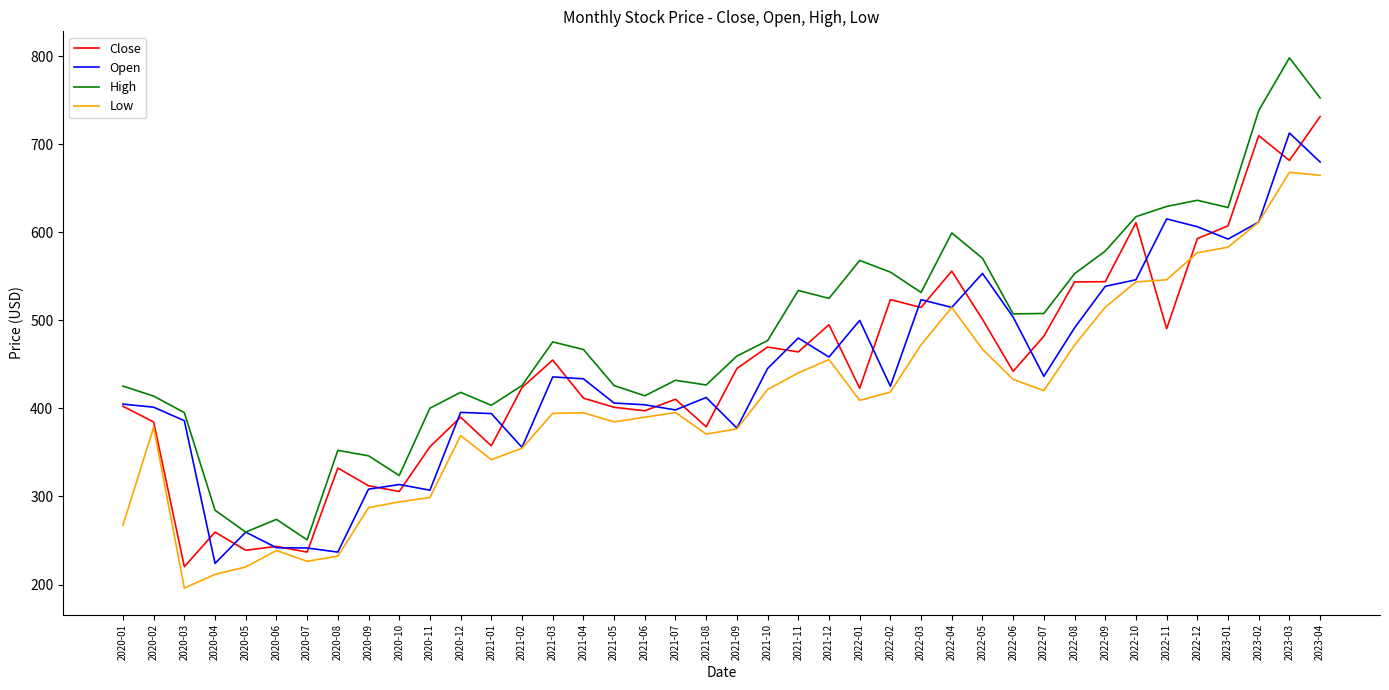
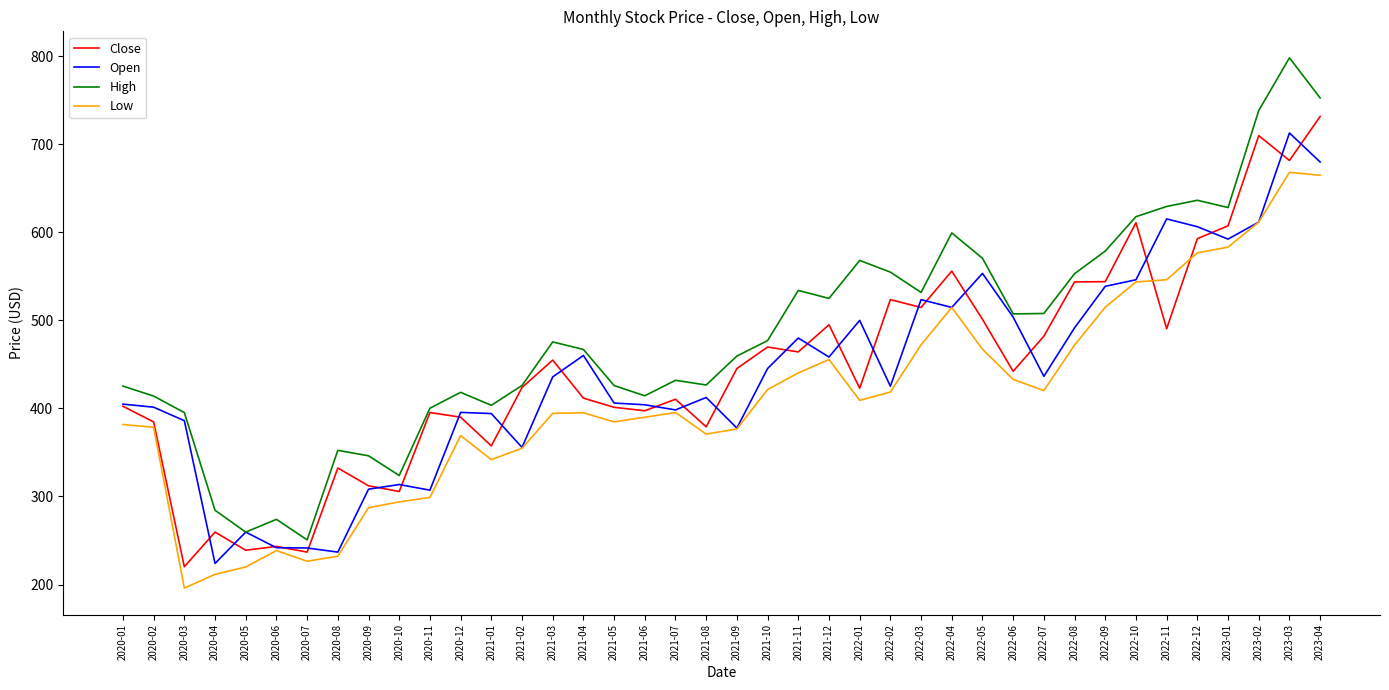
  {
    "Close": {
      "2020-02": 380,
      "2020-03": 220,
      "2020-04": 260,
      "2020-05": 240,
      "2020-07": 240,
      "2020-08": 330,
      "2020-09": 310,
      "2020-10": 310,
-     "2020-11": 360,
+     "2020-11": 400,
      "2020-12": 390,
      "2021-01": 360,
      "2021-03": 450,
      "2021-04": 410,
      "2021-05": 400,
      "2021-06": 400,
      "2021-07": 410,
      "2021-08": 380,
      "2021-09": 450,
      "2021-10": 470,
      "2021-11": 460,
      "2021-12": 490,
      "2022-01": 420,
      "2022-02": 520,
      "2022-03": 510,
      "2022-04": 560,
      "2022-05": 500,
      "2022-06": 440,
      "2022-07": 480,
      "2022-08": 540,
      "2022-09": 540,
      "2022-10": 610,
      "2022-11": 490,
      "2022-12": 590,
      "2023-01": 610,
      "2023-02": 710,
      "2023-03": 680,
      "2023-04": 730
    },
    "Open": {
      "2020-02": 400,
      "2020-03": 390,
      "2020-04": 220,
      "2020-07": 240,
      "2020-08": 240,
      "2020-09": 310,
      "2020-10": 310,
      "2020-11": 310,
      "2020-12": 400,
      "2021-01": 390,
      "2021-03": 440,
-     "2021-04": 430,
+     "2021-04": 460,
      "2021-05": 410,
      "2021-06": 400,
      "2021-07": 400,
      "2021-08": 410,
      "2021-10": 450,
      "2021-11": 480,
      "2021-12": 460,
      "2022-01": 500,
      "2022-02": 430,
      "2022-03": 520,
      "2022-05": 550,
      "2022-06": 500,
      "2022-07": 440,
      "2022-08": 490,
      "2022-09": 540,
      "2022-11": 620,
      "2022-12": 610,
      "2023-01": 590,
      "2023-03": 710,
      "2023-04": 680
    },
    "High": {
      "2020-01": 430,
      "2020-02": 410,
      "2020-03": 400,
      "2020-04": 280,
      "2020-06": 270,
      "2020-07": 250,
      "2020-08": 350,
      "2020-09": 350,
      "2020-10": 320,
      "2020-11": 400,
      "2020-12": 420,
      "2021-01": 400,
      "2021-03": 480,
      "2021-04": 470,
      "2021-05": 430,
      "2021-06": 410,
      "2021-07": 430,
      "2021-08": 430,
      "2021-09": 460,
      "2021-10": 480,
      "2021-11": 530,
      "2021-12": 520,
      "2022-01": 570,
      "2022-02": 550,
      "2022-03": 530,
      "2022-04": 600,
      "2022-05": 570,
      "2022-06": 510,
      "2022-07": 510,
      "2022-08": 550,
      "2022-09": 580,
      "2022-10": 620,
      "2022-11": 630,
      "2022-12": 640,
      "2023-01": 630,
      "2023-02": 740,
      "2023-03": 800,
      "2023-04": 750
    },
    "Low": {
-     "2020-01": 270,
+     "2020-01": 380,
      "2020-02": 380,
      "2020-03": 200,
      "2020-04": 210,
      "2020-05": 220,
      "2020-06": 240,
      "2020-07": 230,
      "2020-08": 230,
      "2020-09": 290,
      "2020-10": 290,
      "2020-11": 300,
      "2020-12": 370,
      "2021-01": 340,
      "2021-03": 390,
      "2021-04": 400,
      "2021-05": 380,
      "2021-06": 390,
      "2021-07": 400,
      "2021-08": 370,
      "2021-10": 420,
      "2021-11": 440,
      "2021-12": 460,
      "2022-01": 410,
      "2022-02": 420,
      "2022-03": 470,
      "2022-05": 470,
      "2022-06": 430,
      "2022-07": 420,
      "2022-08": 470,
      "2022-09": 510,
      "2022-11": 550,
      "2022-12": 580,
      "2023-01": 580,
      "2023-03": 670,
      "2023-04": 660
    }
  }
